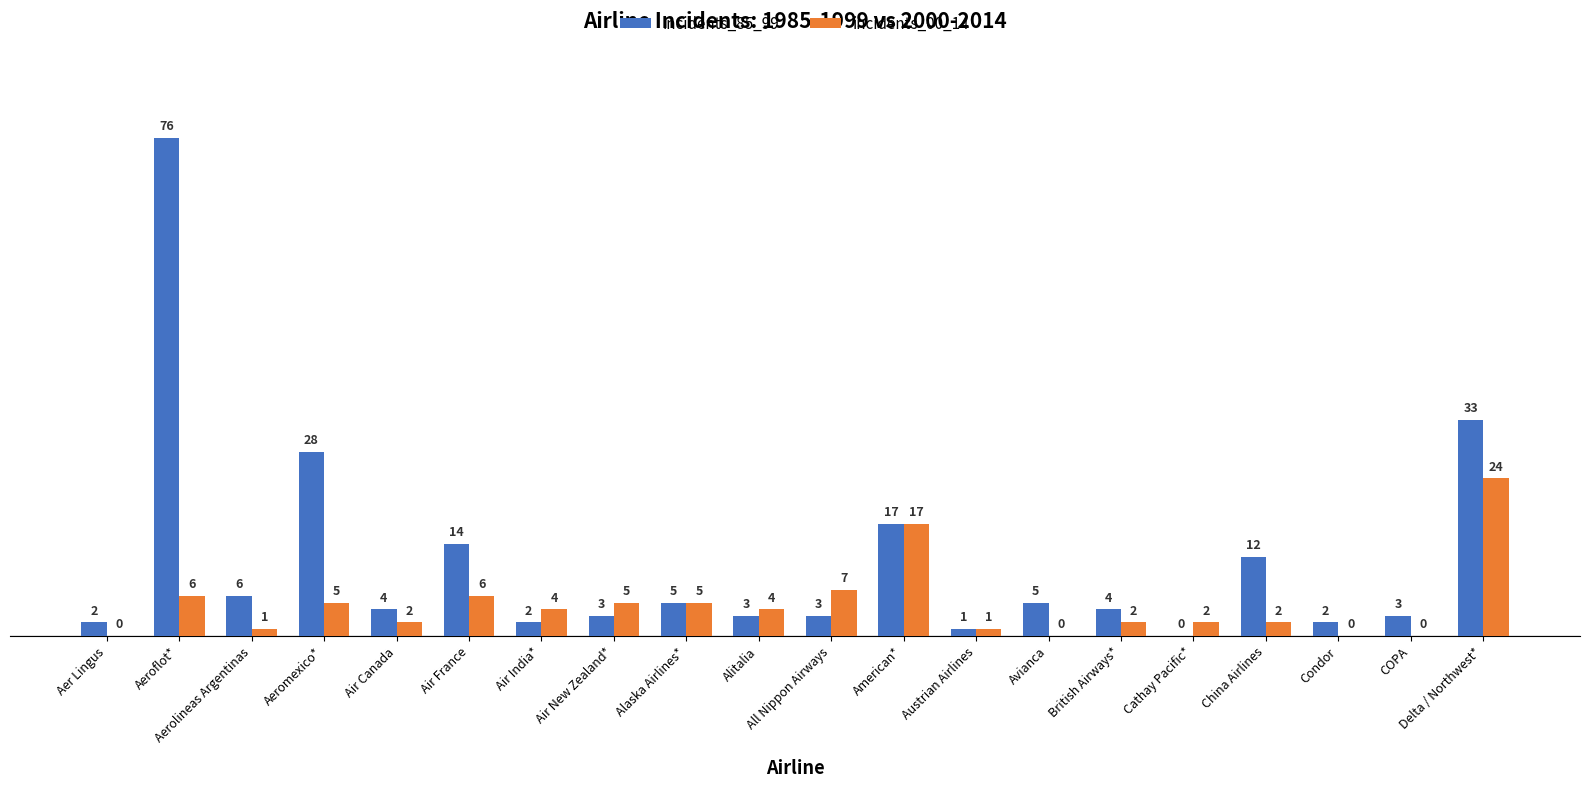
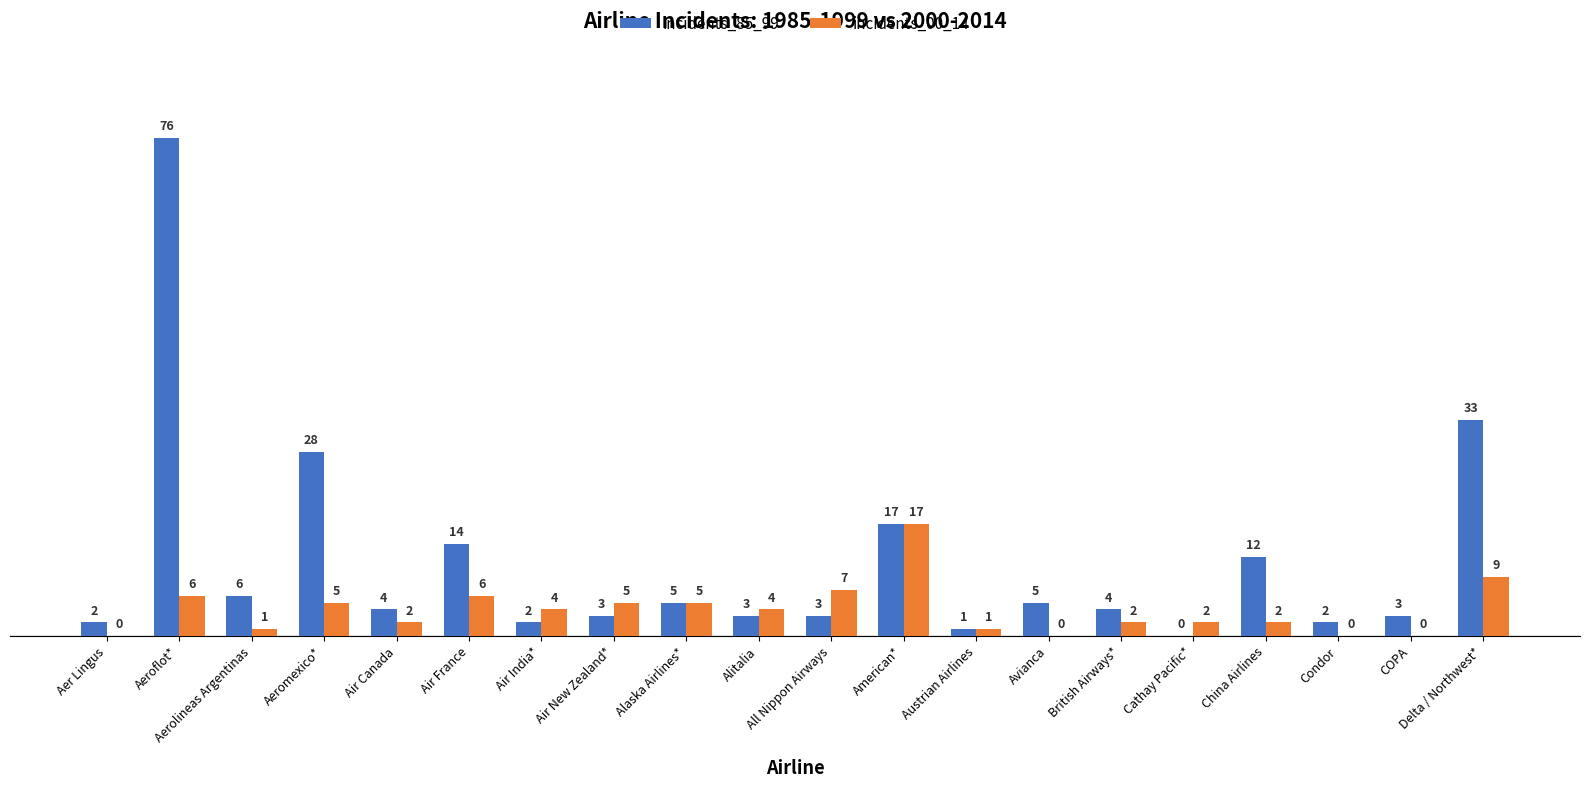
  {
    "incidents_85_99": {
      "Aer Lingus": 2,
      "Aeroflot*": 76,
      "Aerolineas Argentinas": 6,
      "Aeromexico*": 28,
      "Air Canada": 4,
      "Air France": 14,
      "Air India*": 2,
      "Air New Zealand*": 3,
      "Alaska Airlines*": 5,
      "Alitalia": 3,
      "All Nippon Airways": 3,
      "American*": 17,
      "Austrian Airlines": 1,
      "Avianca": 5,
      "British Airways*": 4,
      "Cathay Pacific*": 0,
      "China Airlines": 12,
      "Condor": 2,
      "COPA": 3,
      "Delta / Northwest*": 33
    },
    "incidents_00_14": {
      "Aer Lingus": 0,
      "Aeroflot*": 6,
      "Aerolineas Argentinas": 1,
      "Aeromexico*": 5,
      "Air Canada": 2,
      "Air France": 6,
      "Air India*": 4,
      "Air New Zealand*": 5,
      "Alaska Airlines*": 5,
      "Alitalia": 4,
      "All Nippon Airways": 7,
      "American*": 17,
      "Austrian Airlines": 1,
      "Avianca": 0,
      "British Airways*": 2,
      "Cathay Pacific*": 2,
      "China Airlines": 2,
      "Condor": 0,
      "COPA": 0,
-     "Delta / Northwest*": 24
+     "Delta / Northwest*": 9
    }
  }
